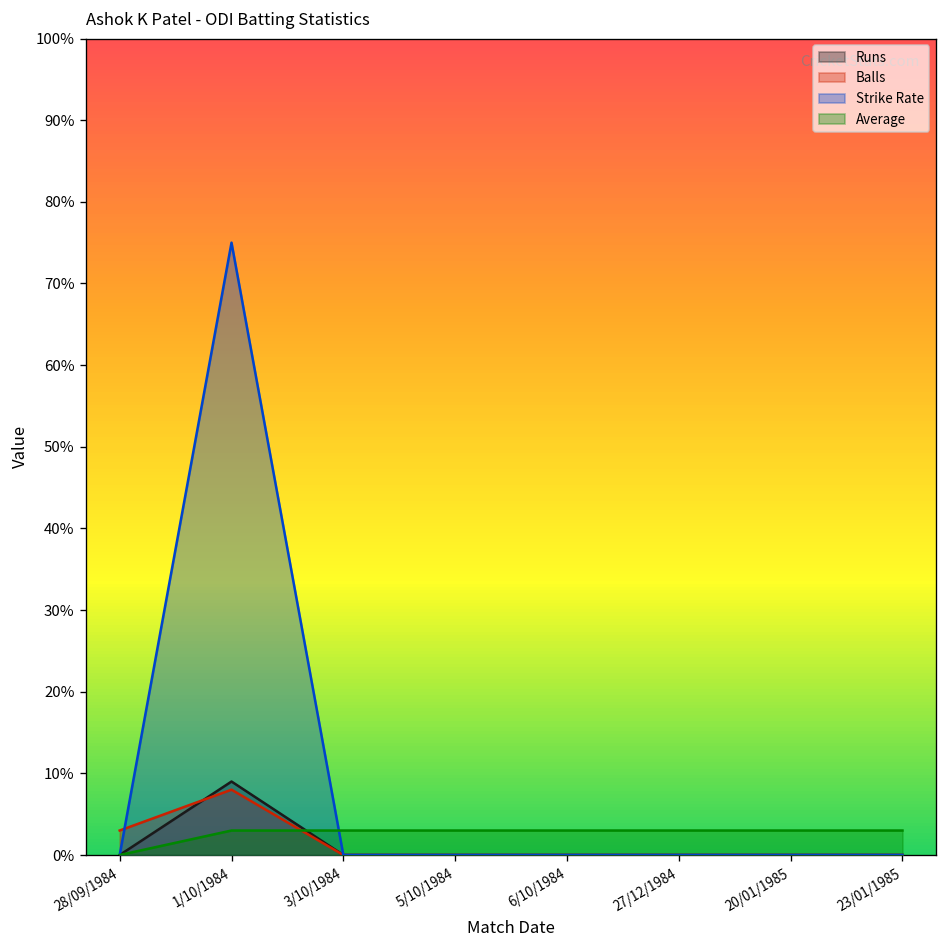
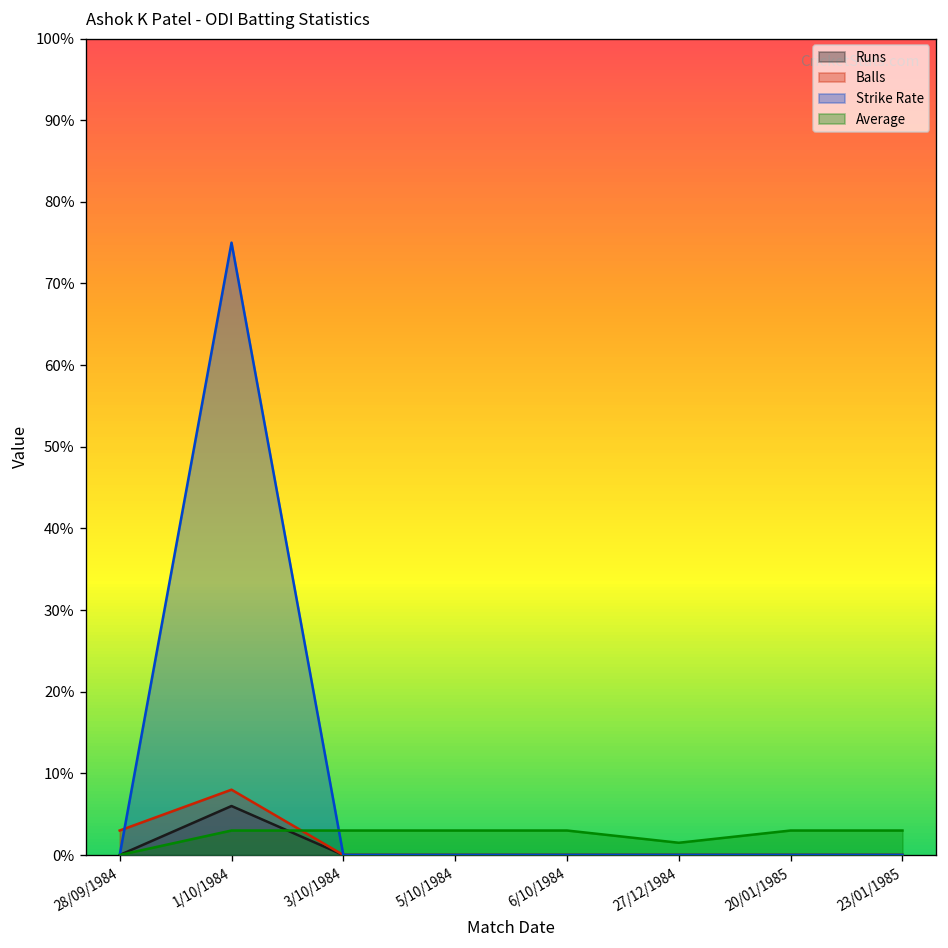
  {
    "Runs": {
-     "1/10/1984": "9%"
+     "1/10/1984": "6%"
    },
    "Balls": {
      "28/09/1984": "3%",
      "1/10/1984": "8%"
    },
    "Strike Rate": {
      "1/10/1984": "75%"
    },
    "Average": {
      "1/10/1984": "3%",
      "3/10/1984": "3%",
      "5/10/1984": "3%",
      "6/10/1984": "3%",
-     "27/12/1984": "3%",
+     "27/12/1984": "2%",
      "20/01/1985": "3%",
      "23/01/1985": "3%"
    }
  }
